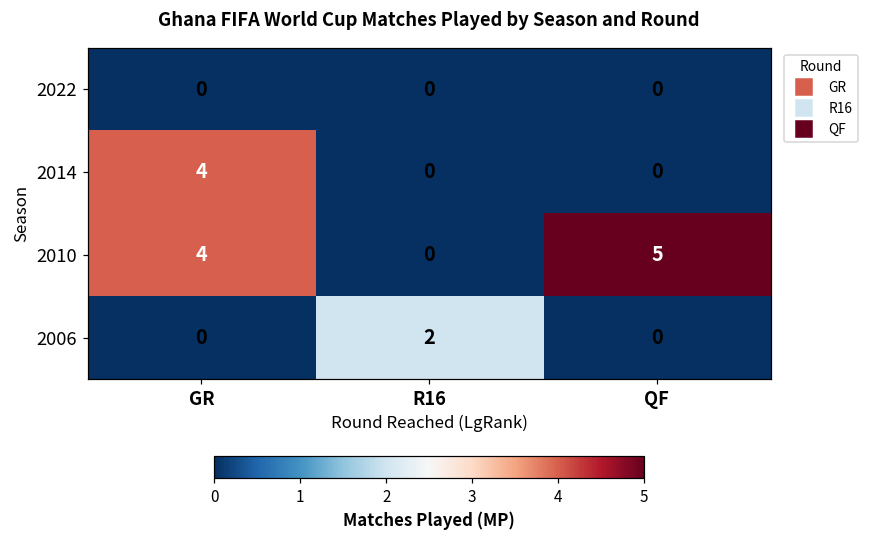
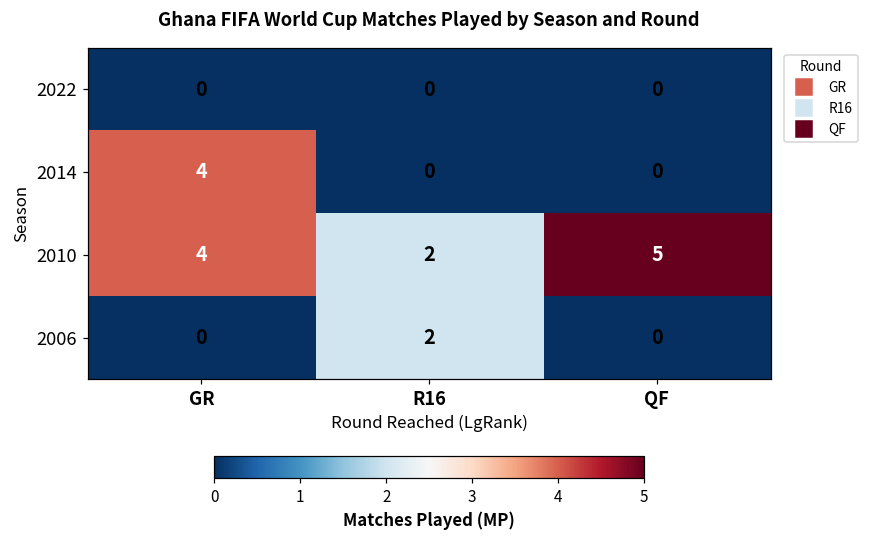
  {
    "2022": {
      "GR": 0,
      "R16": 0,
      "QF": 0
    },
    "2014": {
      "GR": 4,
      "R16": 0,
      "QF": 0
    },
    "2010": {
      "GR": 4,
-     "R16": 0,
+     "R16": 2,
      "QF": 5
    },
    "2006": {
      "GR": 0,
      "R16": 2,
      "QF": 0
    }
  }
